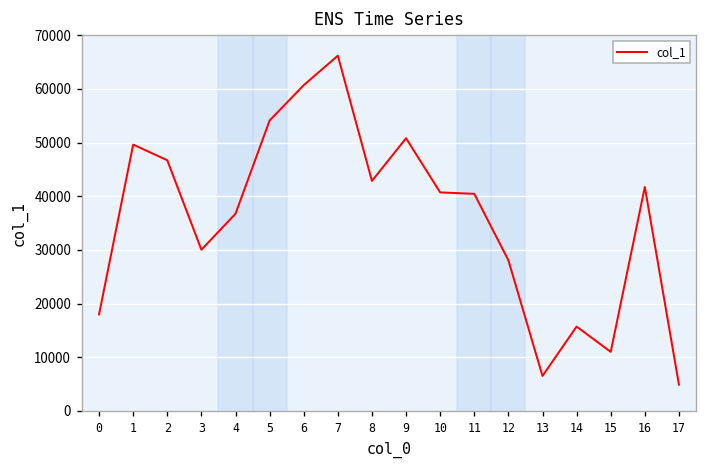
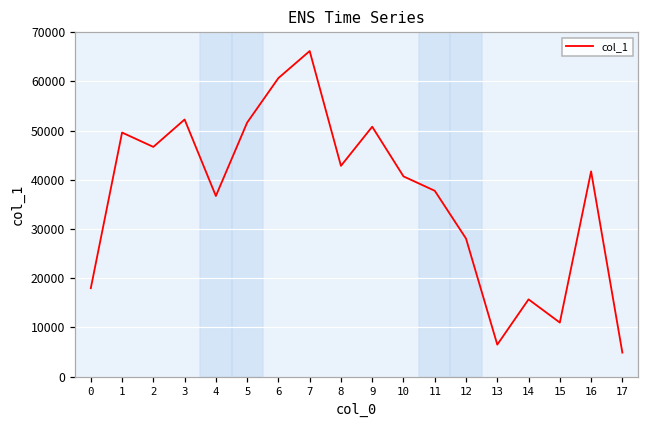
  {
    "0": 18000,
    "1": 50000,
    "2": 47000,
-   "3": 30000,
+   "3": 52000,
    "4": 37000,
-   "5": 54000,
+   "5": 52000,
    "6": 61000,
    "7": 66000,
    "8": 43000,
    "9": 51000,
    "10": 41000,
-   "11": 40000,
+   "11": 38000,
    "12": 28000,
    "13": 7000,
    "14": 16000,
    "15": 11000,
    "16": 42000,
    "17": 5000
  }
